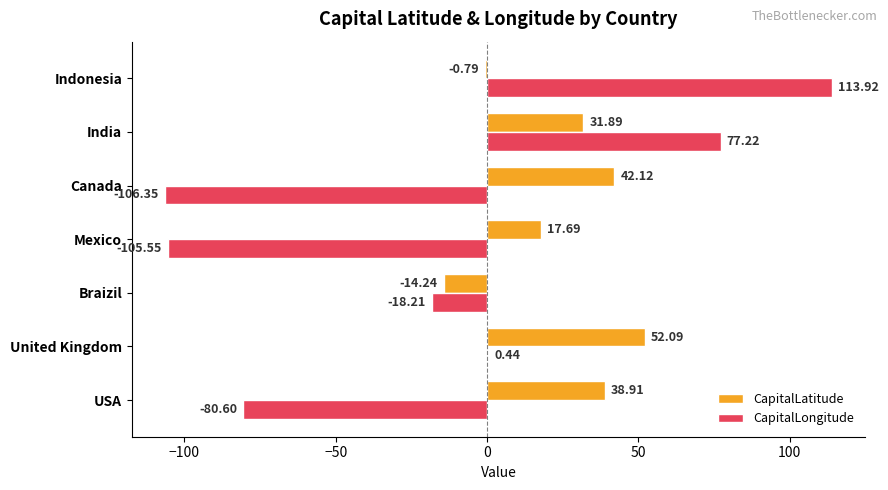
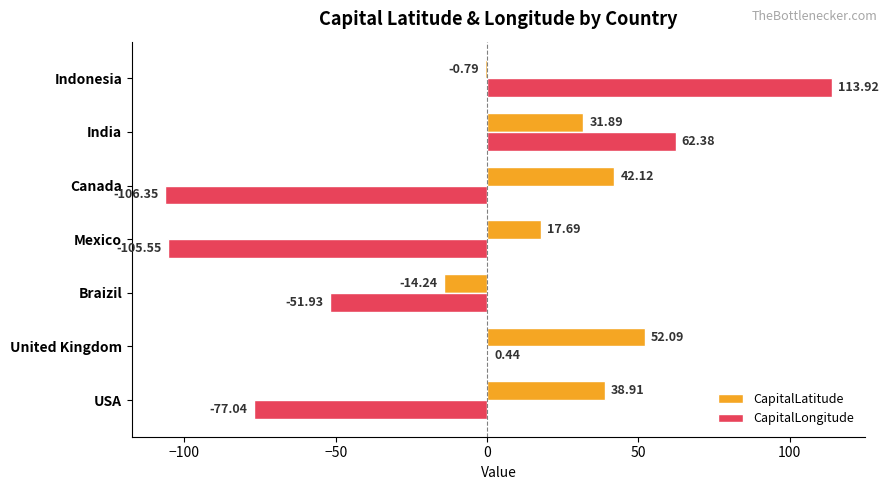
  {
    "CapitalLatitude": {
      "Indonesia": -0.79,
      "India": 31.89,
      "Canada": 42.12,
      "Mexico": 17.69,
      "Braizil": -14.24,
      "United Kingdom": 52.09,
      "USA": 38.91
    },
    "CapitalLongitude": {
      "Indonesia": 113.92,
-     "India": 77.22,
+     "India": 62.38,
      "Canada": -106.35,
      "Mexico": -105.55,
-     "Braizil": -18.21,
+     "Braizil": -51.93,
      "United Kingdom": 0.44,
-     "USA": -80.60
+     "USA": -77.04
    }
  }
